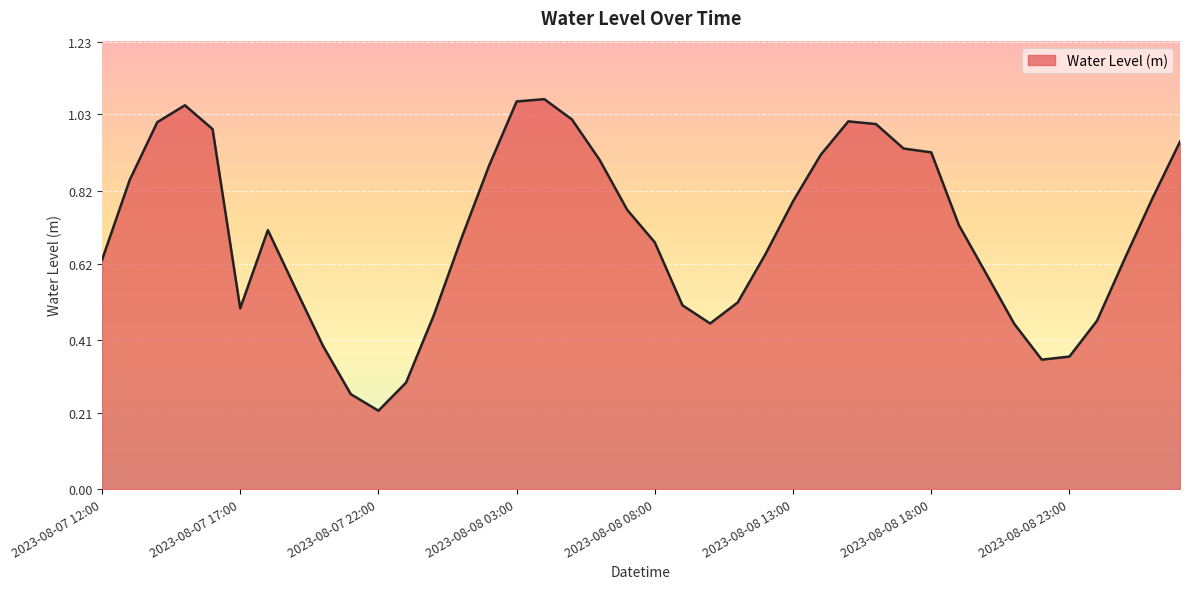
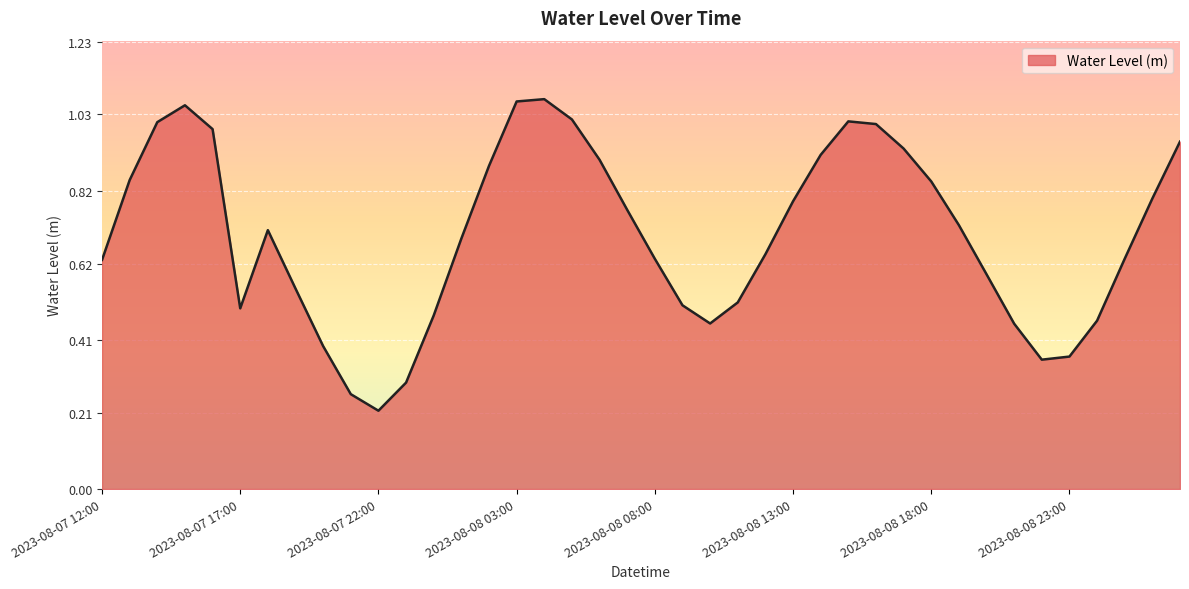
  {
    "2023-08-07 12:00": 0.63,
    "2023-08-07 17:00": 0.50,
    "2023-08-07 22:00": 0.22,
    "2023-08-08 03:00": 1.07,
-   "2023-08-08 08:00": 0.68,
+   "2023-08-08 08:00": 0.63,
    "2023-08-08 13:00": 0.79,
-   "2023-08-08 18:00": 0.93,
+   "2023-08-08 18:00": 0.85,
    "2023-08-08 23:00": 0.36
  }
